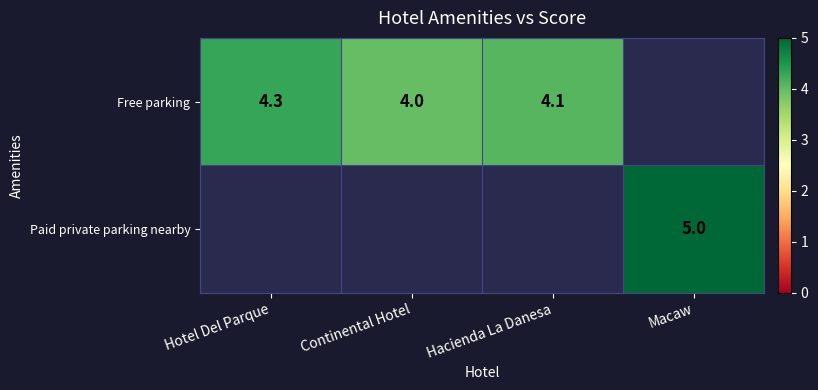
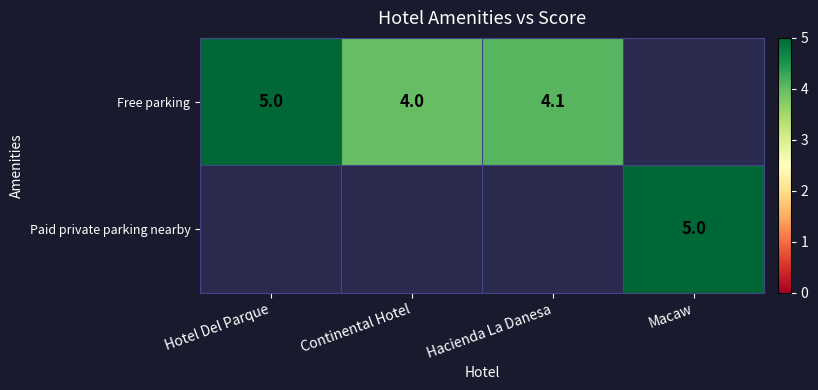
  {
    "Free parking": {
-     "Hotel Del Parque": 4.3,
+     "Hotel Del Parque": 5.0,
      "Continental Hotel": 4.0,
      "Hacienda La Danesa": 4.1
    },
    "Paid private parking nearby": {
      "Macaw": 5.0
    }
  }
